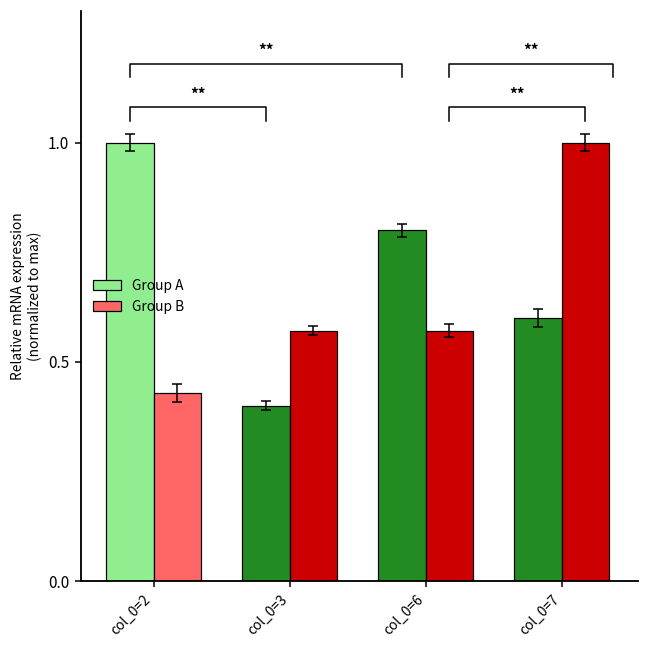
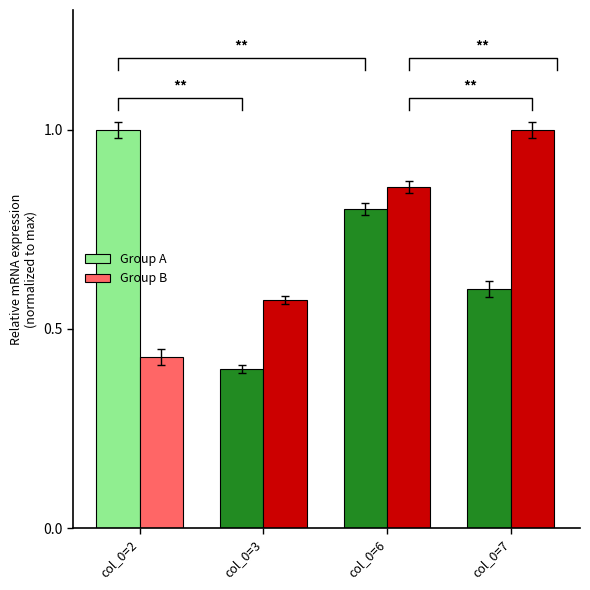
  {
    "Group A": {
      "col_0=2": 1.00,
      "col_0=3": 0.40,
      "col_0=6": 0.80,
      "col_0=7": 0.60
    },
    "Group B": {
      "col_0=2": 0.43,
      "col_0=3": 0.57,
-     "col_0=6": 0.57,
+     "col_0=6": 0.86,
      "col_0=7": 1.00
    }
  }
